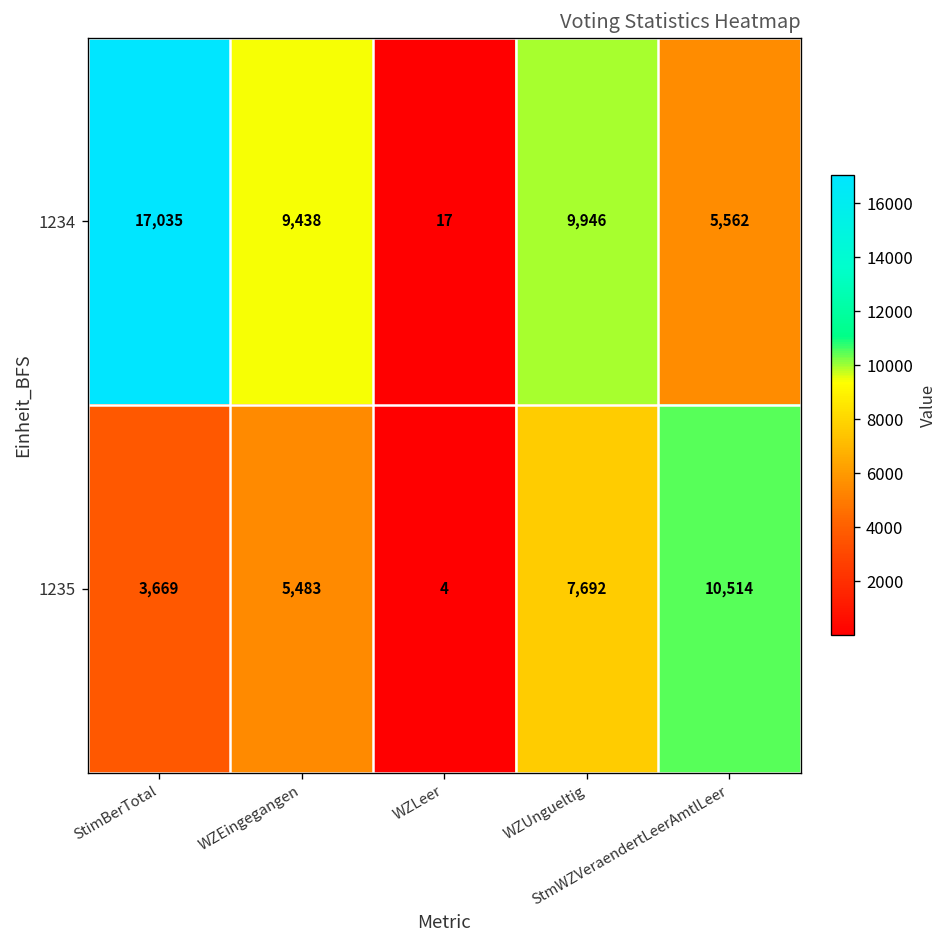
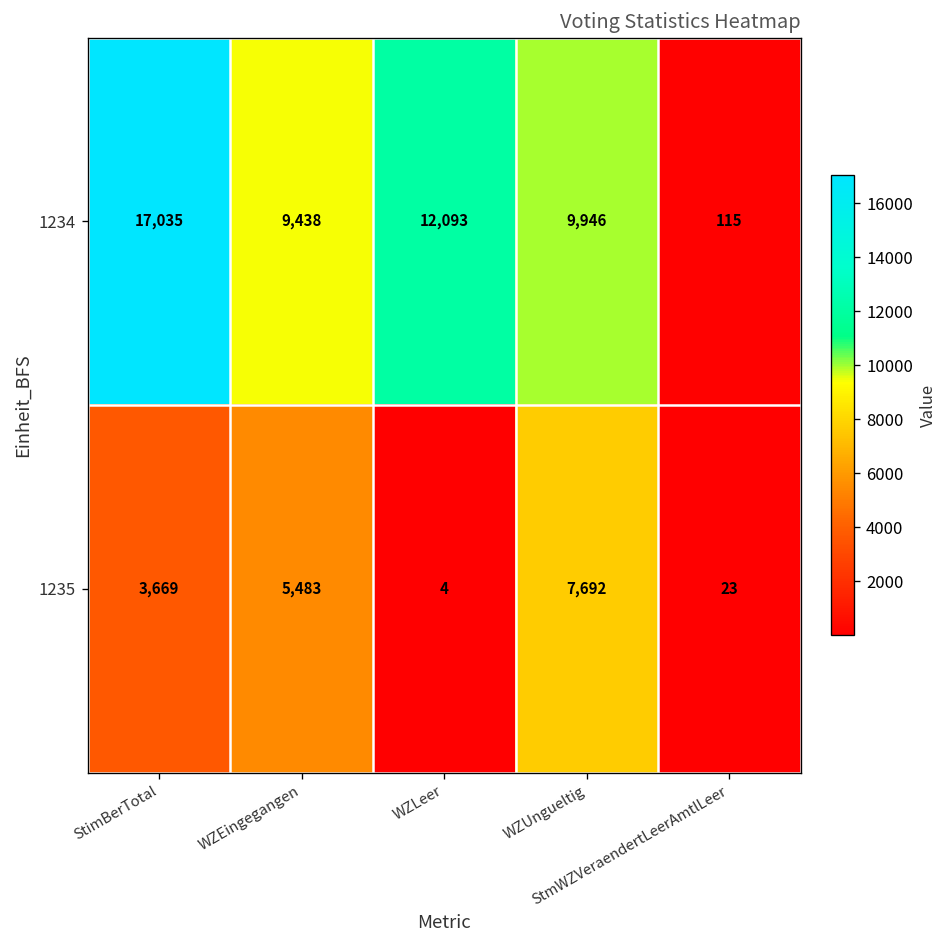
  {
    "1234": {
      "StimBerTotal": "17,035",
      "WZEingegangen": "9,438",
-     "WZLeer": "17",
+     "WZLeer": "12,093",
      "WZUngueltig": "9,946",
-     "StmWZVeraendertLeerAmtlLeer": "5,562"
+     "StmWZVeraendertLeerAmtlLeer": "115"
    },
    "1235": {
      "StimBerTotal": "3,669",
      "WZEingegangen": "5,483",
      "WZLeer": "4",
      "WZUngueltig": "7,692",
-     "StmWZVeraendertLeerAmtlLeer": "10,514"
+     "StmWZVeraendertLeerAmtlLeer": "23"
    }
  }
